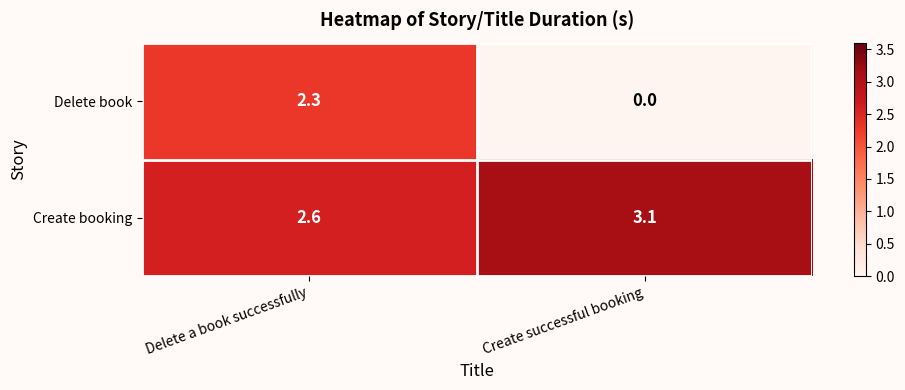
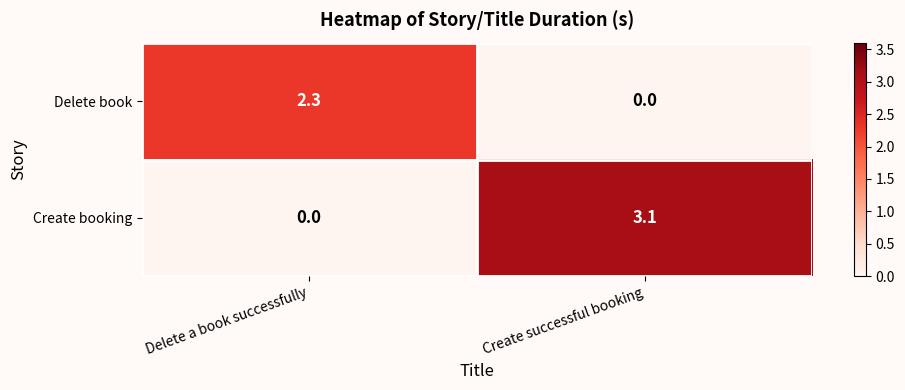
  {
    "Delete book": {
      "Delete a book successfully": 2.3,
      "Create successful booking": 0.0
    },
    "Create booking": {
-     "Delete a book successfully": 2.6,
+     "Delete a book successfully": 0.0,
      "Create successful booking": 3.1
    }
  }
